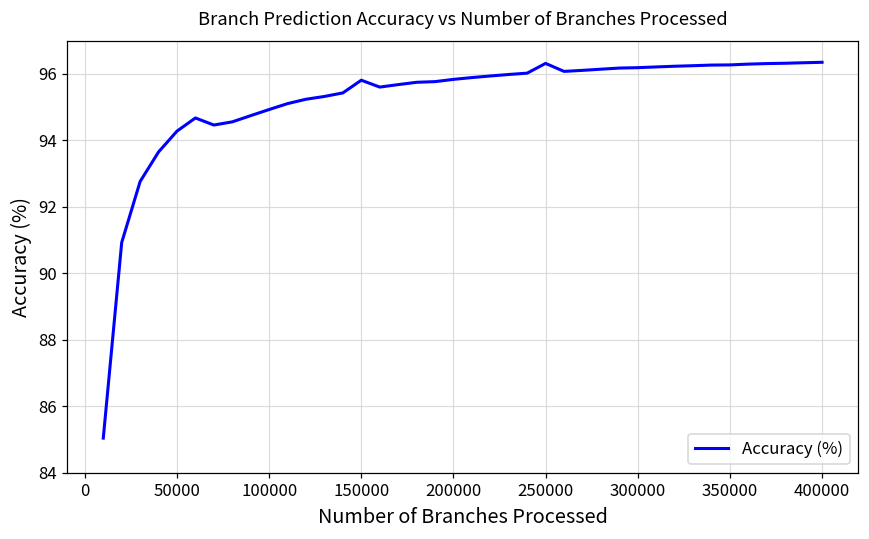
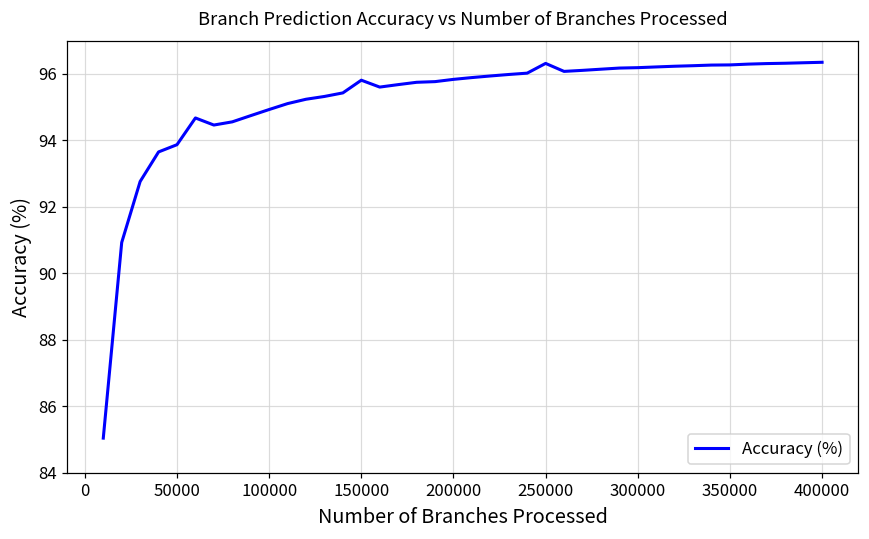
  {
-   "50000": 94.3,
+   "50000": 93.9,
    "100000": 94.9,
    "150000": 95.8,
    "200000": 95.8,
    "250000": 96.3,
    "300000": 96.2,
    "350000": 96.3,
    "400000": 96.3
  }
